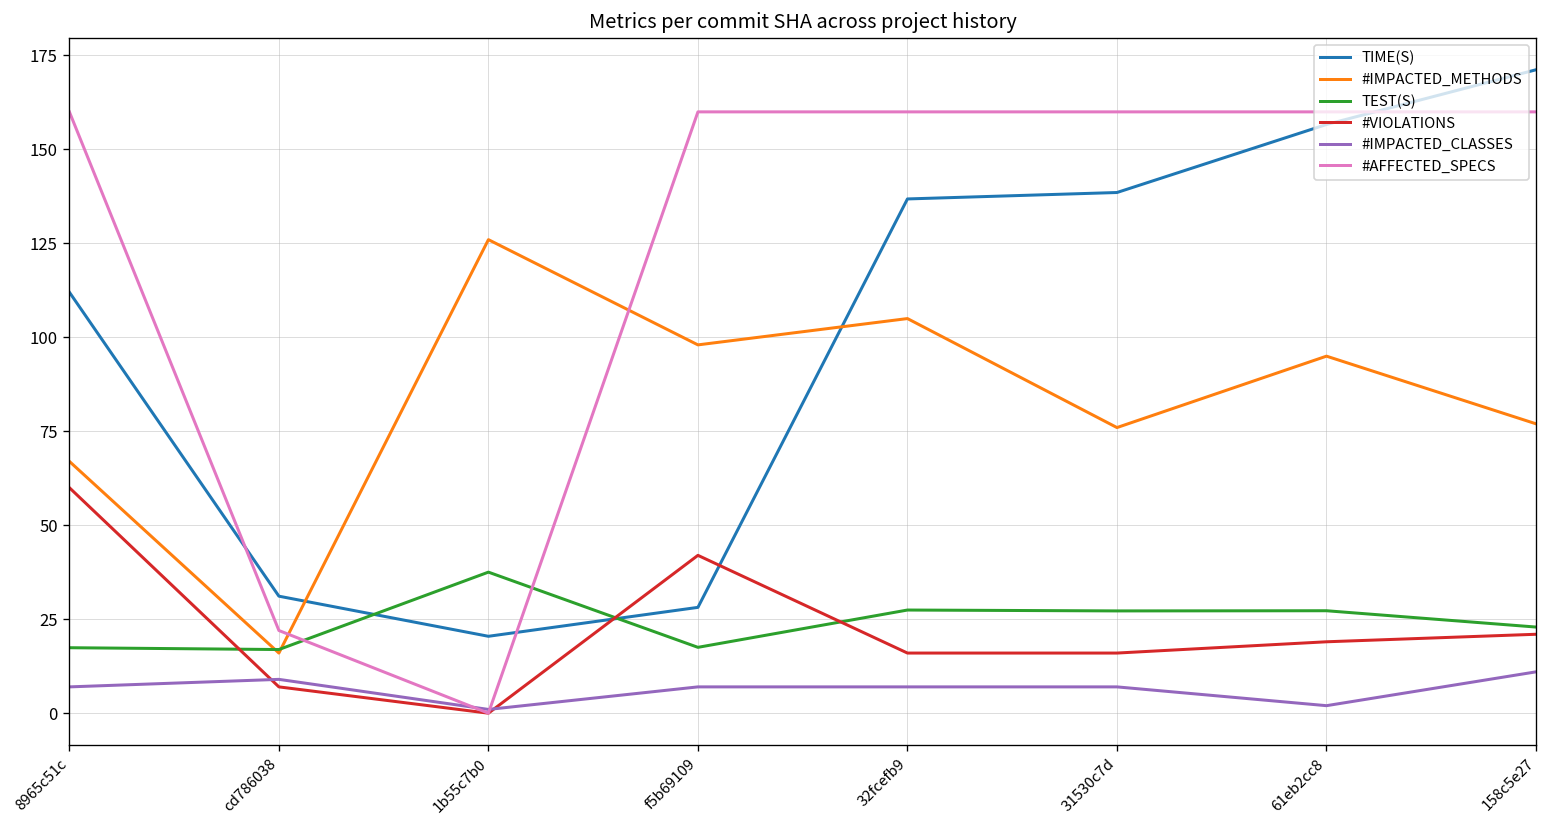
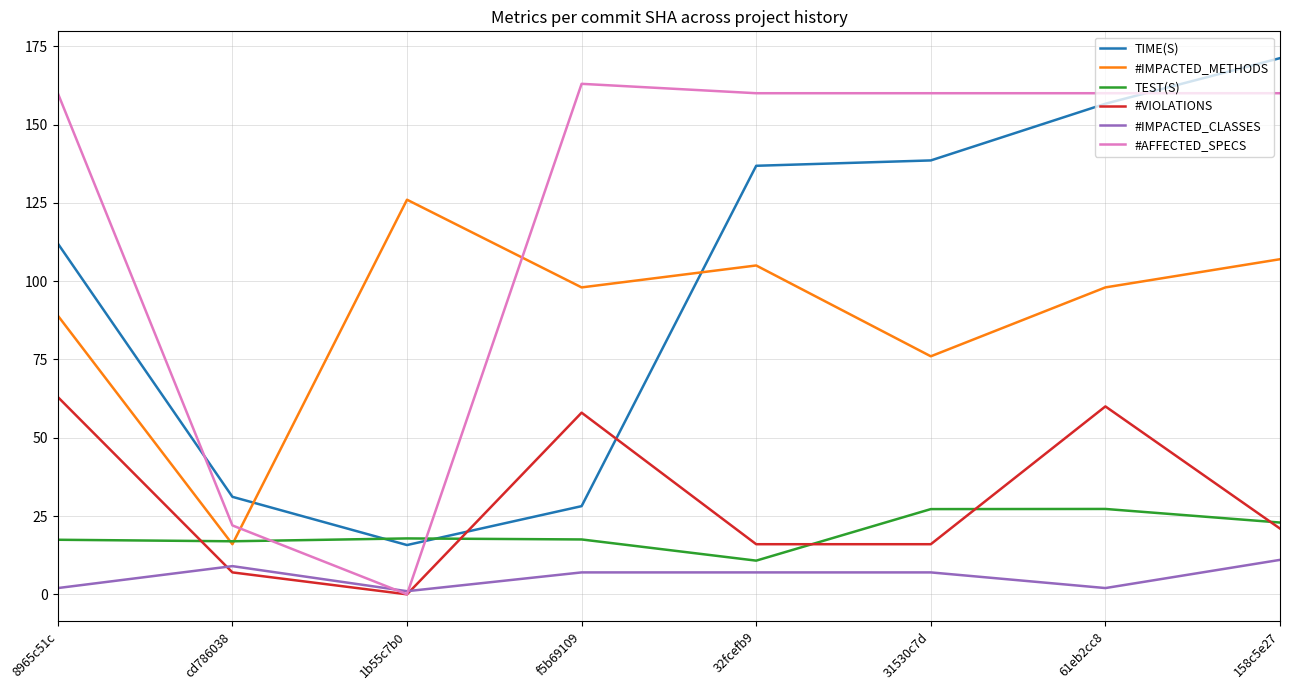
  {
    "TIME(S)": {
      "8965c51c": 112,
      "cd786038": 31,
-     "1b55c7b0": 20,
+     "1b55c7b0": 16,
      "f5b69109": 28,
      "32fcefb9": 137,
      "31530c7d": 139,
      "158c5e27": 171
    },
    "#IMPACTED_METHODS": {
-     "8965c51c": 67,
+     "8965c51c": 89,
      "cd786038": 16,
      "1b55c7b0": 126,
      "f5b69109": 98,
      "32fcefb9": 105,
      "31530c7d": 76,
-     "61eb2cc8": 95,
-     "158c5e27": 77
+     "61eb2cc8": 98,
+     "158c5e27": 107
    },
    "TEST(S)": {
      "8965c51c": 17,
      "cd786038": 17,
-     "1b55c7b0": 38,
+     "1b55c7b0": 18,
      "f5b69109": 18,
-     "32fcefb9": 27,
+     "32fcefb9": 11,
      "31530c7d": 27,
      "61eb2cc8": 27,
      "158c5e27": 23
    },
    "#VIOLATIONS": {
-     "8965c51c": 60,
+     "8965c51c": 63,
      "cd786038": 7,
-     "f5b69109": 42,
+     "f5b69109": 58,
      "32fcefb9": 16,
      "31530c7d": 16,
-     "61eb2cc8": 19,
+     "61eb2cc8": 60,
      "158c5e27": 21
    },
    "#IMPACTED_CLASSES": {
-     "8965c51c": 7,
+     "8965c51c": 2,
      "cd786038": 9,
      "1b55c7b0": 1,
      "f5b69109": 7,
      "32fcefb9": 7,
      "31530c7d": 7,
      "61eb2cc8": 2,
      "158c5e27": 11
    },
    "#AFFECTED_SPECS": {
      "8965c51c": 160,
      "cd786038": 22,
-     "f5b69109": 160,
+     "f5b69109": 163,
      "32fcefb9": 160,
      "31530c7d": 160,
      "158c5e27": 160
    }
  }
